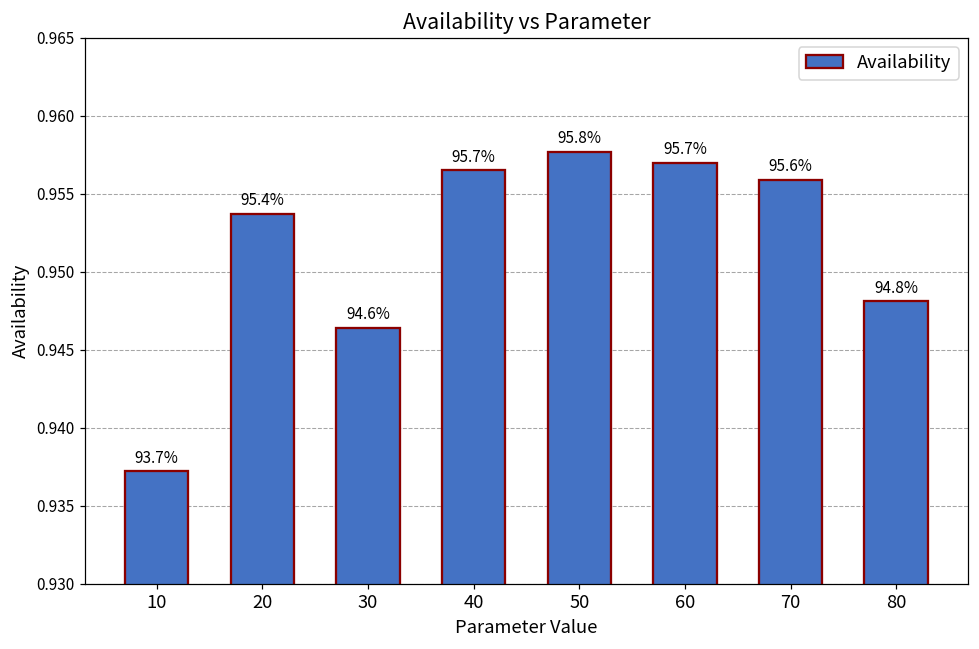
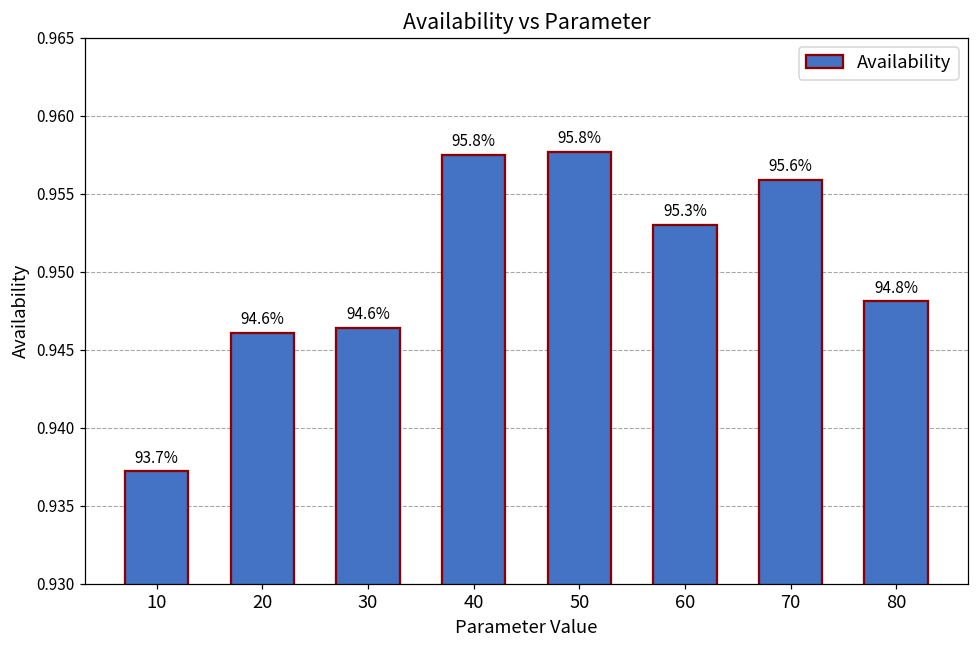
  {
    "10": "93.7%",
-   "20": "95.4%",
+   "20": "94.6%",
    "30": "94.6%",
-   "40": "95.7%",
+   "40": "95.8%",
    "50": "95.8%",
-   "60": "95.7%",
+   "60": "95.3%",
    "70": "95.6%",
    "80": "94.8%"
  }
